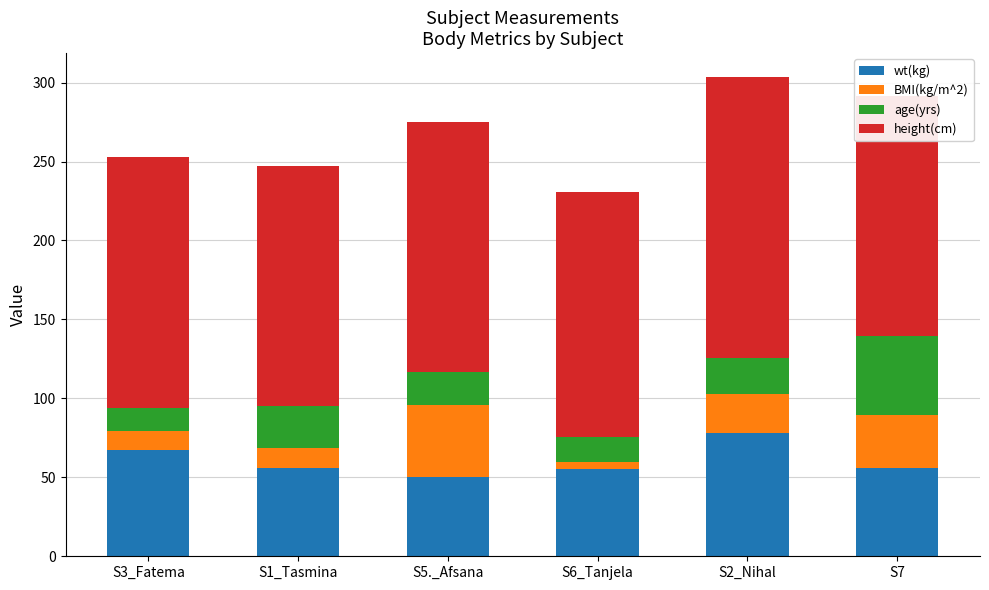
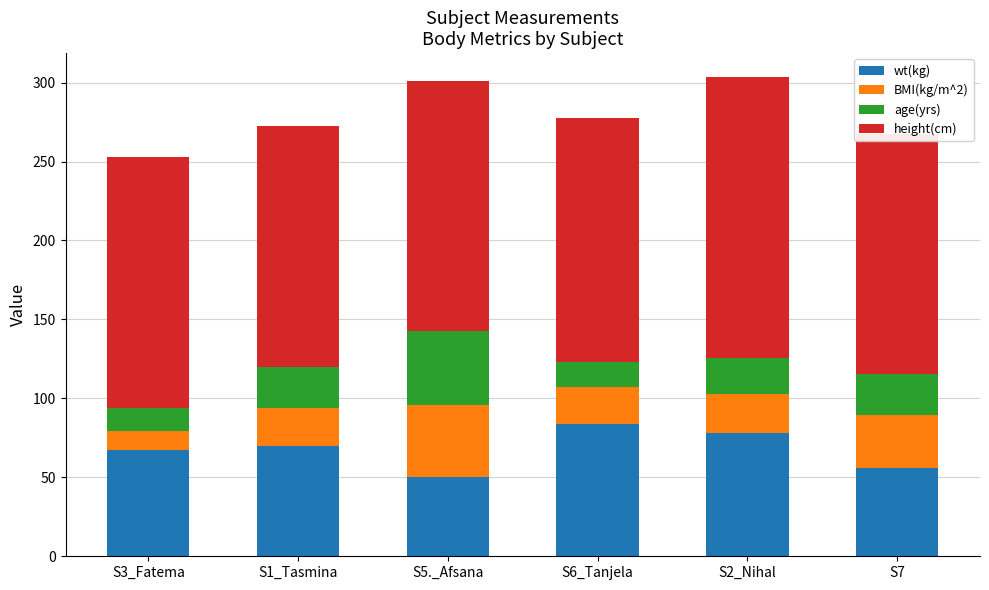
  {
    "wt(kg)": {
      "S3_Fatema": 67,
-     "S1_Tasmina": 56,
+     "S1_Tasmina": 70,
      "S5._Afsana": 50,
-     "S6_Tanjela": 55,
+     "S6_Tanjela": 84,
      "S2_Nihal": 78,
      "S7": 56
    },
    "BMI(kg/m^2)": {
      "S3_Fatema": 12,
-     "S1_Tasmina": 13,
+     "S1_Tasmina": 24,
      "S5._Afsana": 46,
-     "S6_Tanjela": 5,
+     "S6_Tanjela": 23,
      "S2_Nihal": 25,
      "S7": 33
    },
    "age(yrs)": {
      "S3_Fatema": 15,
      "S1_Tasmina": 26,
-     "S5._Afsana": 21,
+     "S5._Afsana": 47,
      "S6_Tanjela": 16,
      "S2_Nihal": 23,
-     "S7": 50
+     "S7": 26
    },
    "height(cm)": {
      "S3_Fatema": 158,
      "S1_Tasmina": 152,
      "S5._Afsana": 158,
      "S6_Tanjela": 155,
      "S2_Nihal": 178
    }
  }
